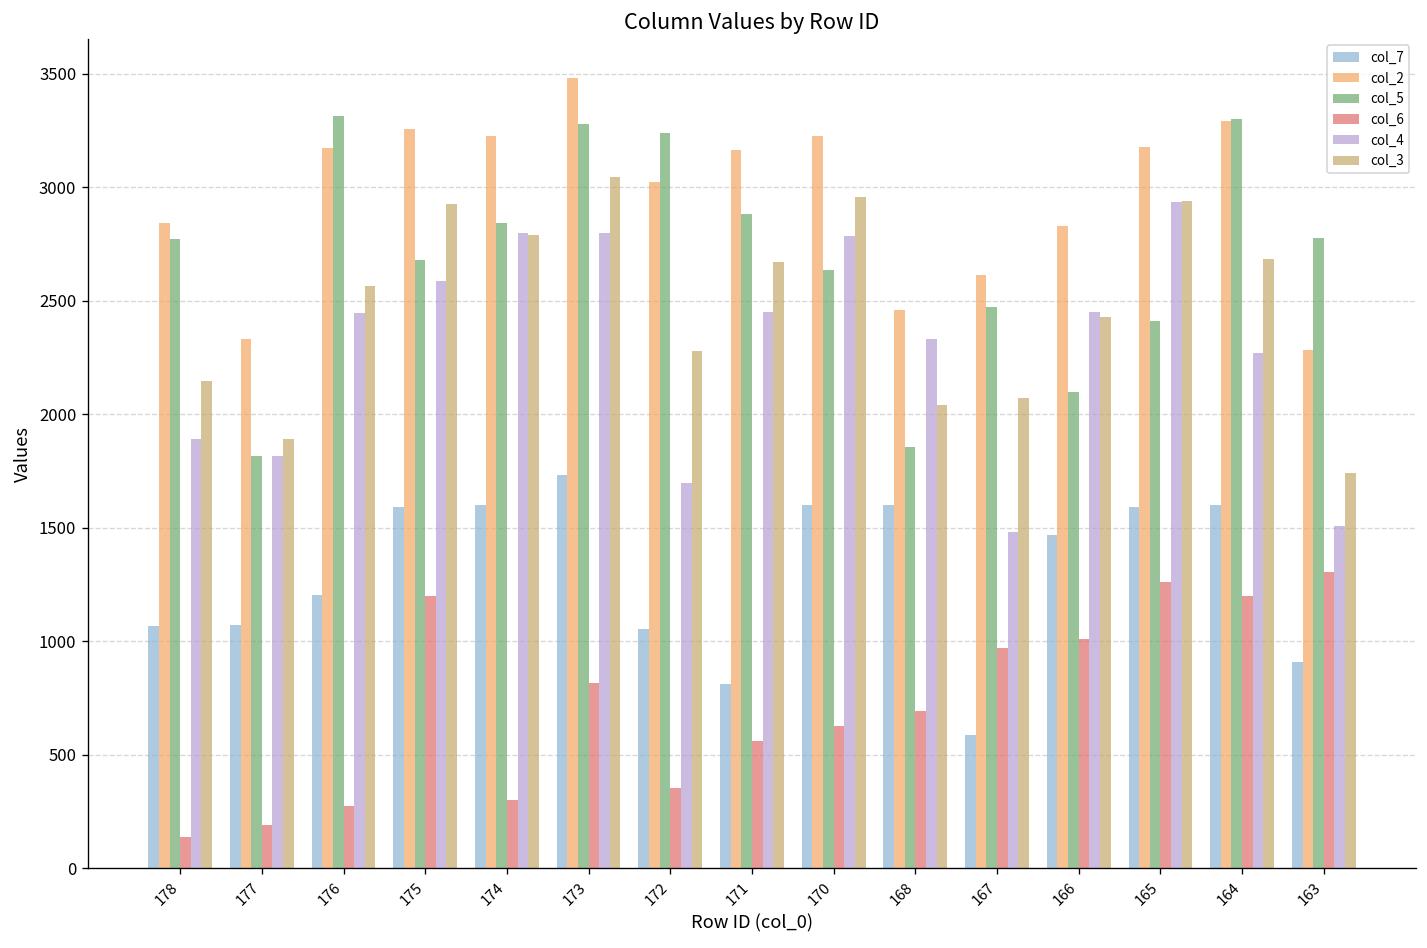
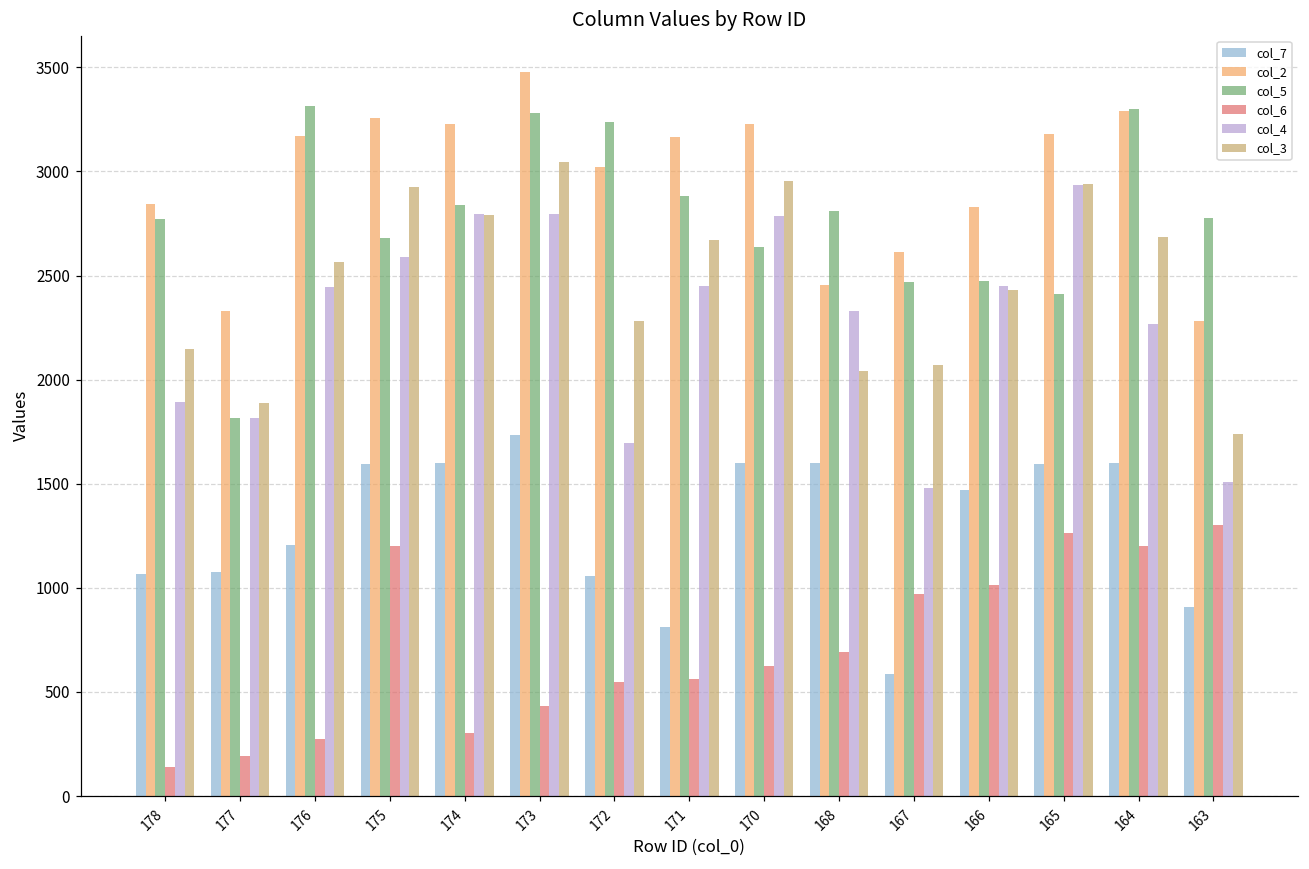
  {
    "col_5": {
      "178": 2770,
      "177": 1820,
      "176": 3320,
      "175": 2680,
      "174": 2840,
      "173": 3280,
      "172": 3240,
      "171": 2880,
      "170": 2640,
-     "168": 1860,
+     "168": 2810,
      "167": 2470,
-     "166": 2100,
+     "166": 2480,
      "165": 2410,
      "164": 3300,
      "163": 2780
    },
    "col_6": {
      "178": 140,
      "177": 190,
      "176": 270,
      "175": 1200,
      "174": 300,
-     "173": 820,
-     "172": 360,
+     "173": 430,
+     "172": 550,
      "171": 560,
      "170": 630,
      "168": 690,
      "167": 970,
      "166": 1010,
      "165": 1260,
      "164": 1200,
      "163": 1300
    }
  }
